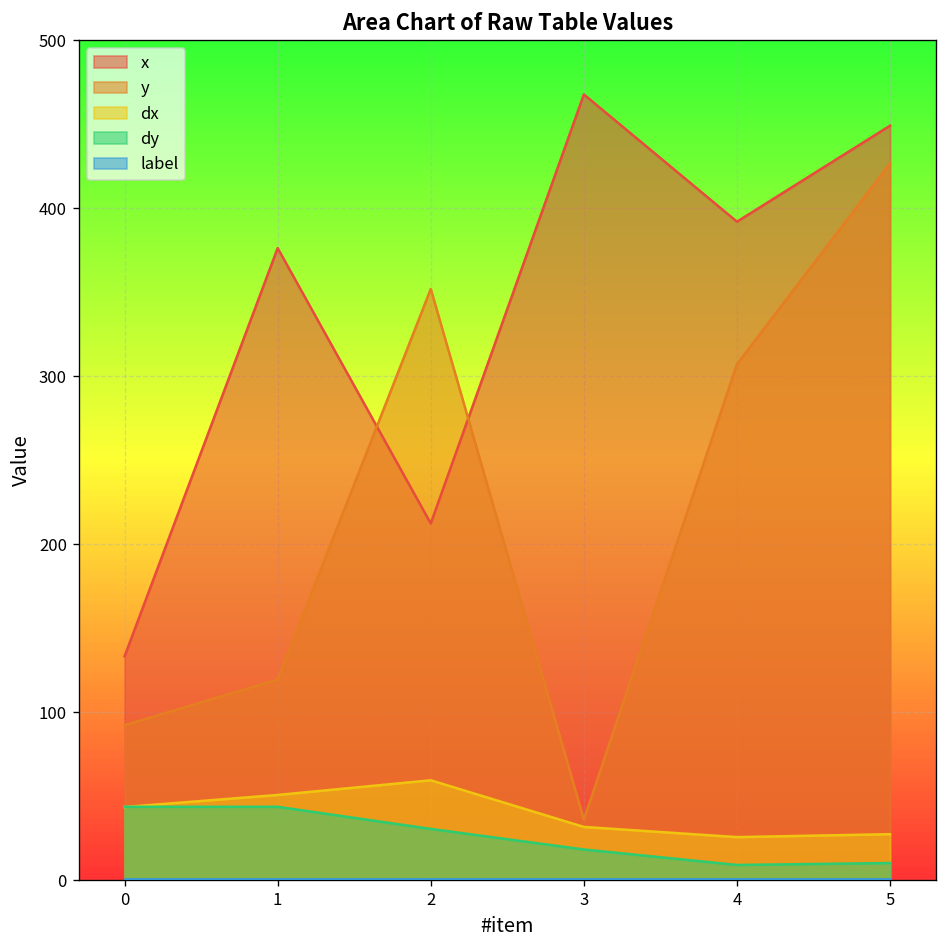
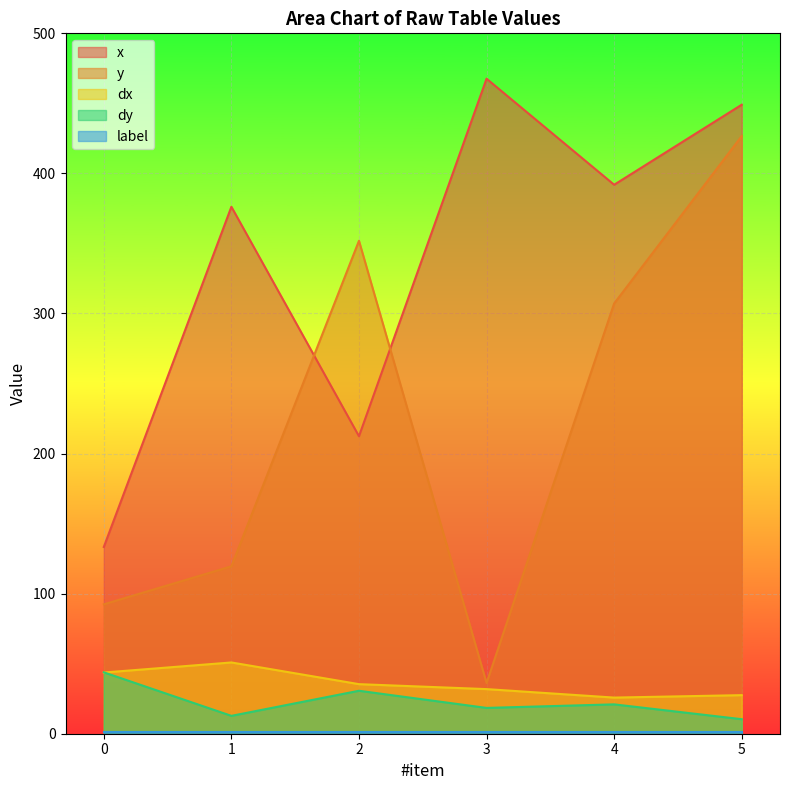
  {
    "dx": {
      "1": 51,
-     "2": 60,
+     "2": 35,
      "3": 32,
      "4": 26,
      "5": 28
    },
    "dy": {
-     "1": 44,
+     "1": 13,
      "2": 31,
      "3": 18,
-     "4": 9,
+     "4": 21,
      "5": 10
    },
    "label": {
      "0": 1,
      "1": 1,
      "2": 1,
      "3": 1,
      "4": 1,
      "5": 1
    }
  }
